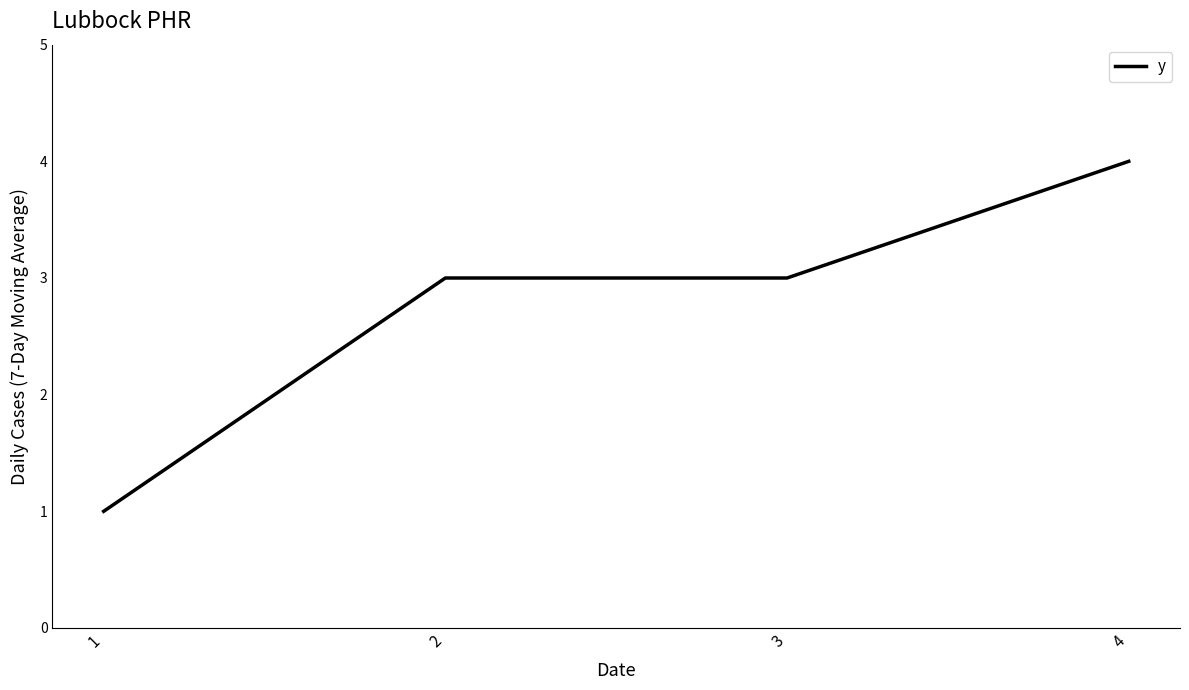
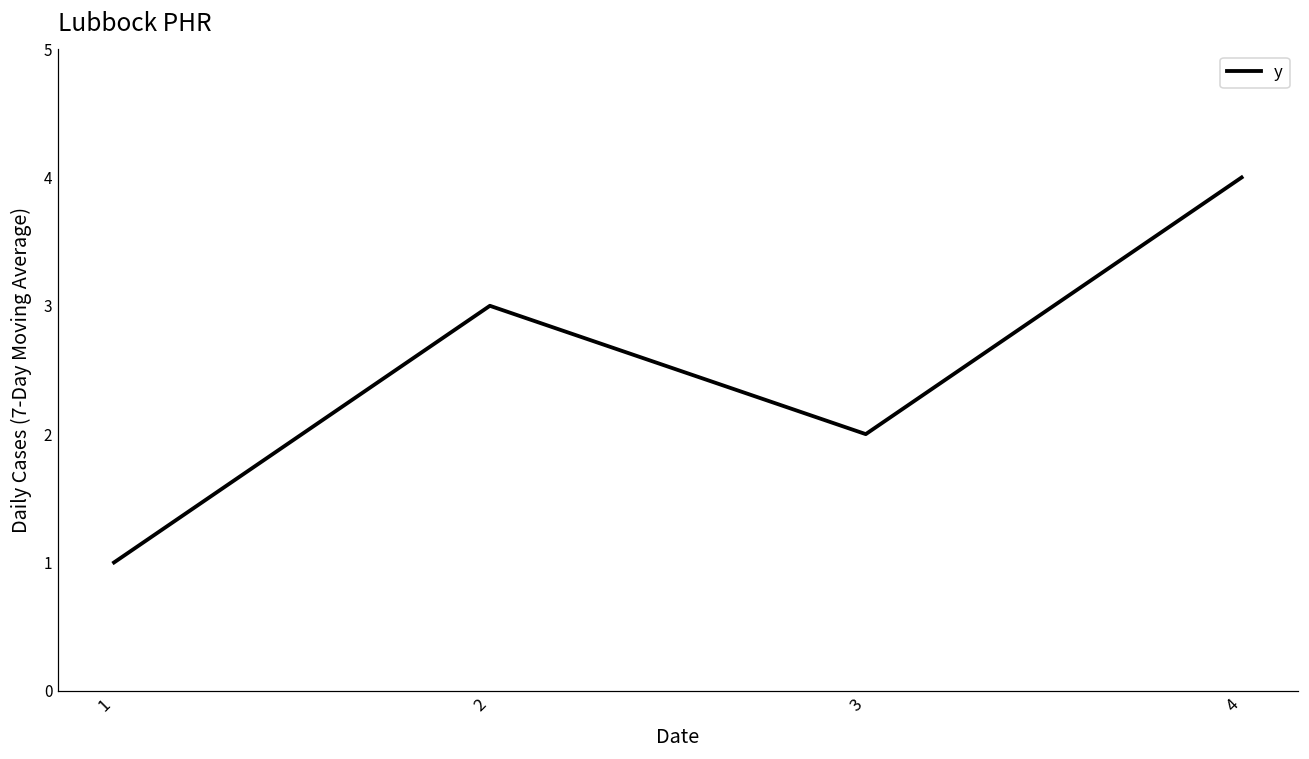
  {
    "1": 1,
    "2": 3,
-   "3": 3,
+   "3": 2,
    "4": 4
  }
